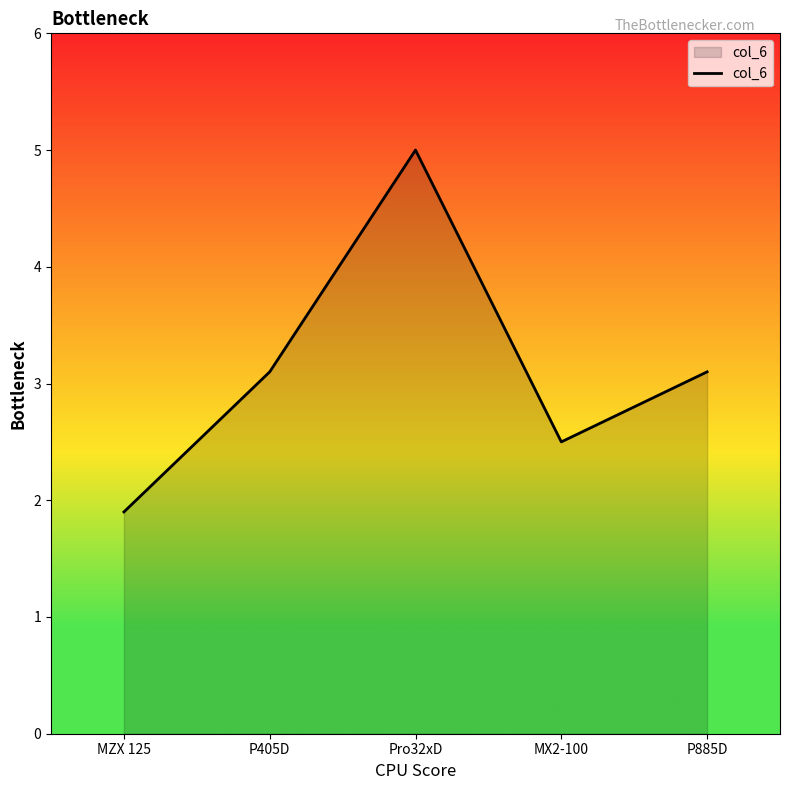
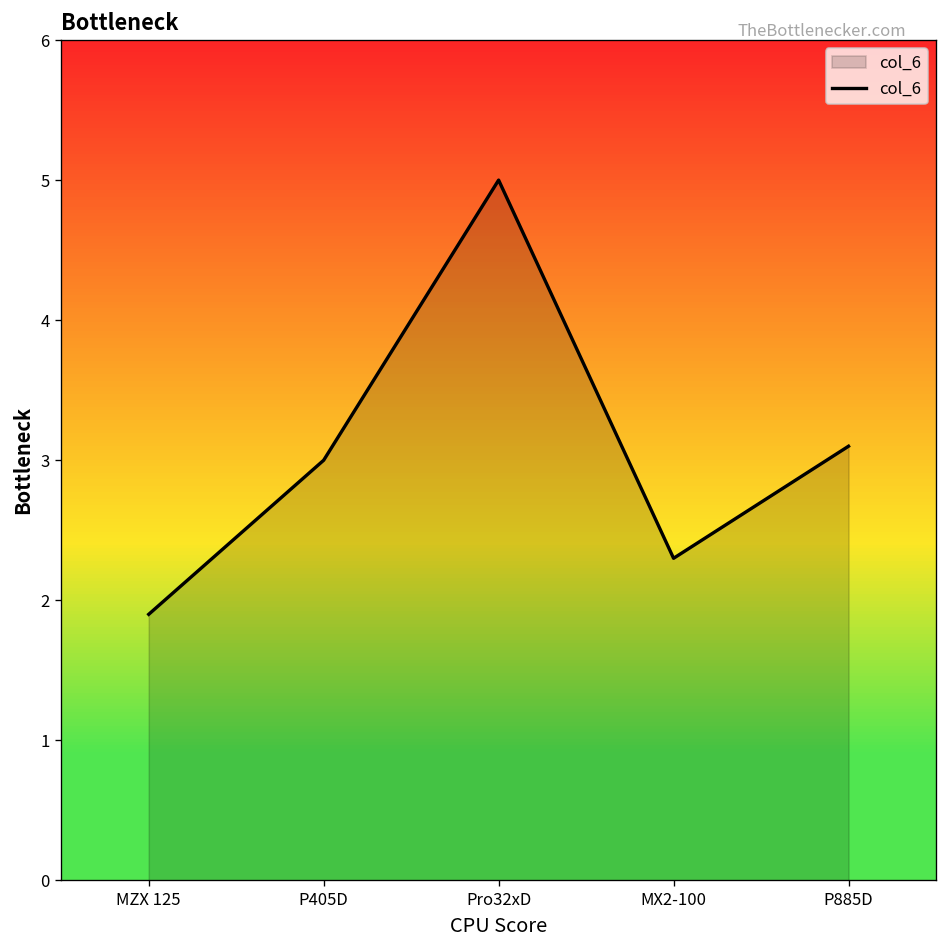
  {
    "MZX 125": 1.9,
-   "P405D": 3.1,
+   "P405D": 3.0,
    "Pro32xD": 5.0,
-   "MX2-100": 2.5,
+   "MX2-100": 2.3,
    "P885D": 3.1
  }
